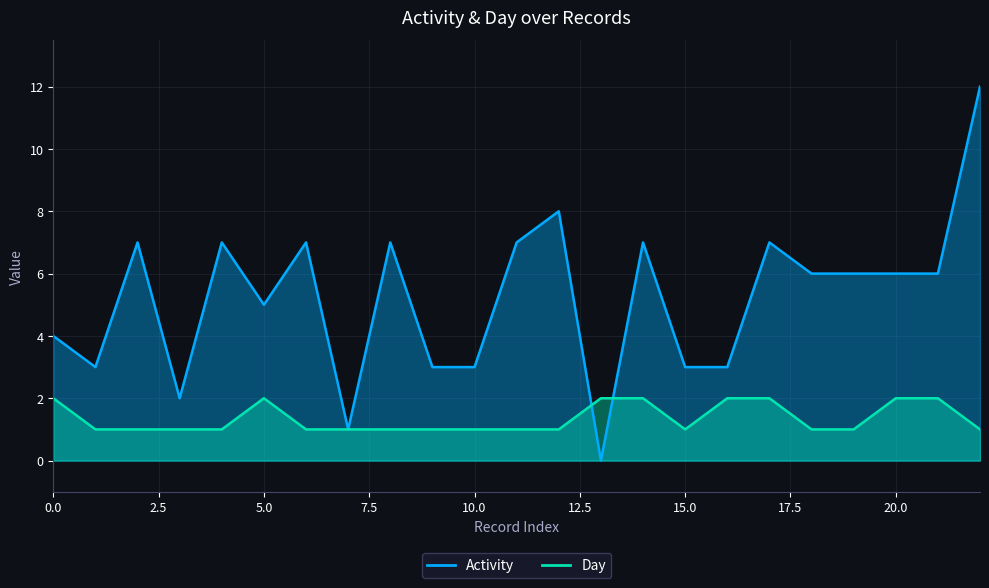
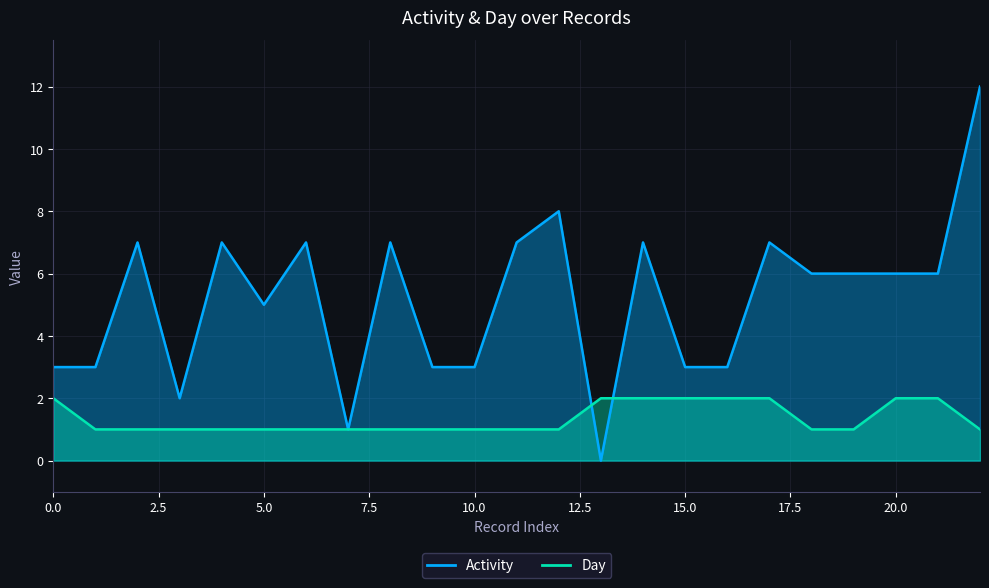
  {
    "Activity": {
-     "0.0": 4,
+     "0.0": 3,
      "5.0": 5,
      "10.0": 3,
      "15.0": 3,
      "20.0": 6
    },
    "Day": {
      "0.0": 2,
-     "5.0": 2,
+     "5.0": 1,
      "10.0": 1,
-     "15.0": 1,
+     "15.0": 2,
      "20.0": 2
    }
  }
